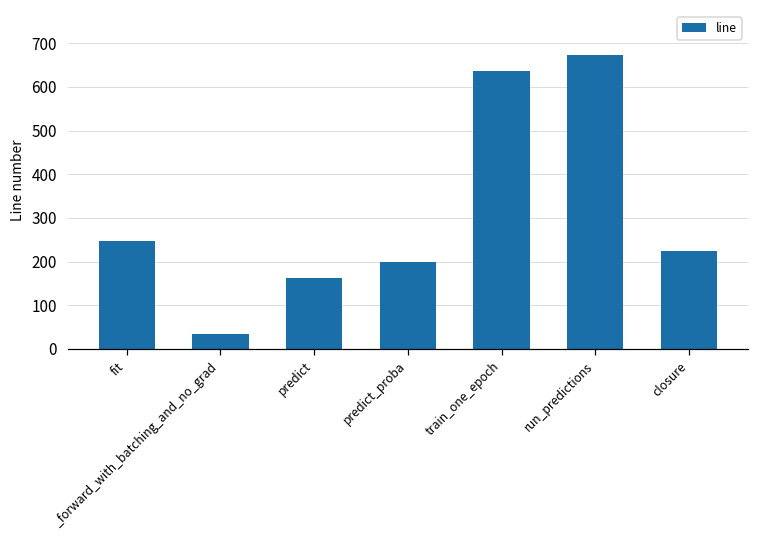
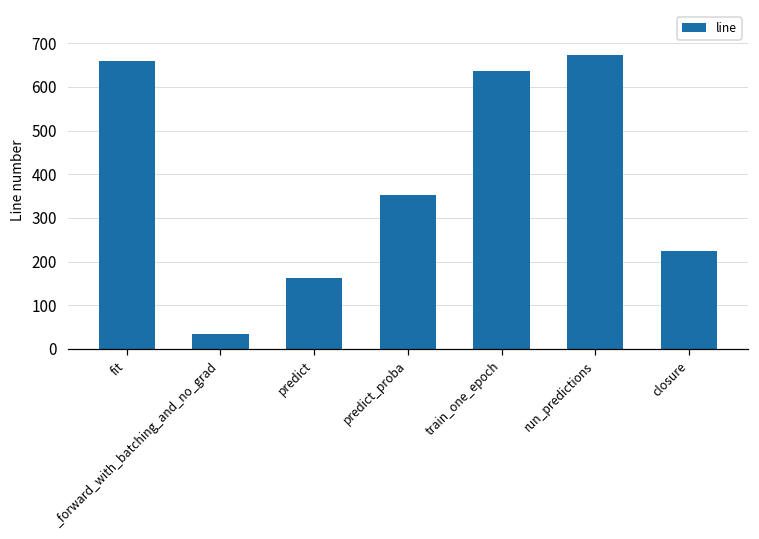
  {
-   "fit": 250,
+   "fit": 660,
    "_forward_with_batching_and_no_grad": 30,
    "predict": 160,
-   "predict_proba": 200,
+   "predict_proba": 350,
    "train_one_epoch": 640,
    "run_predictions": 670,
    "closure": 220
  }
